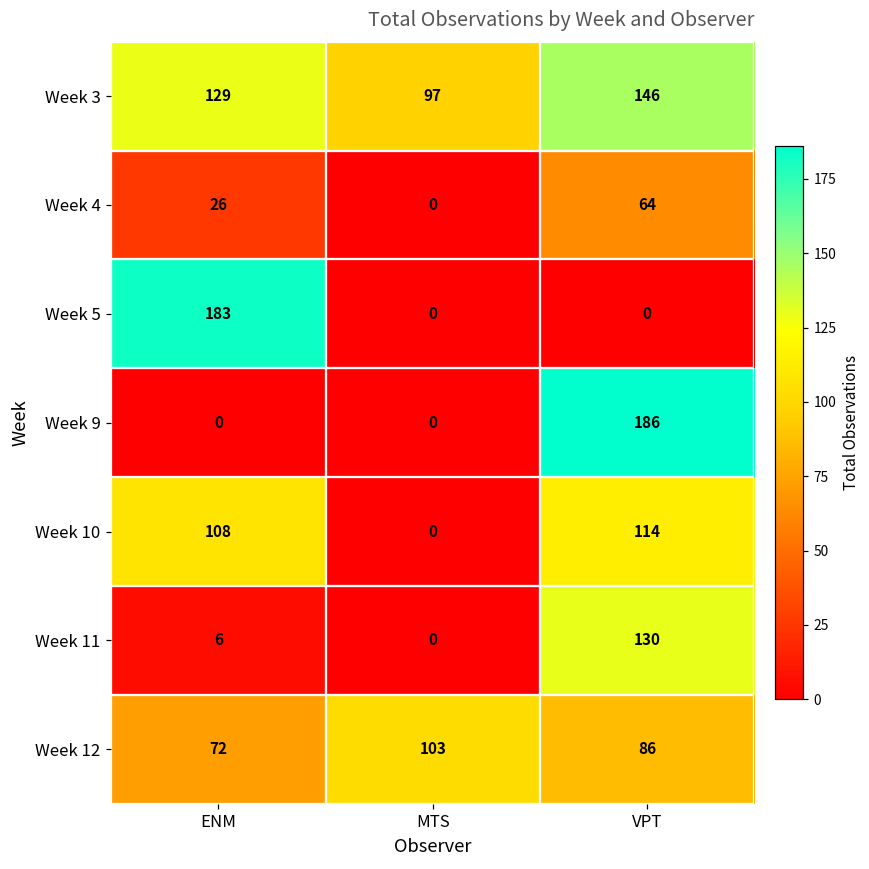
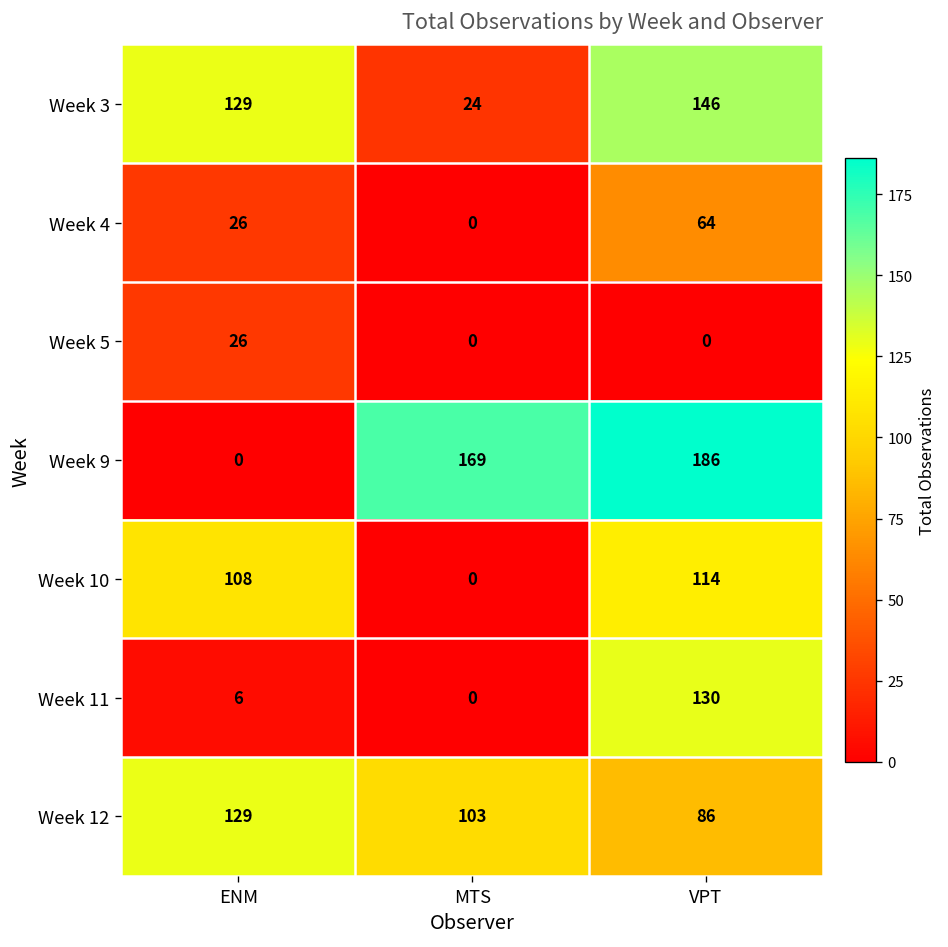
  {
    "Week 3": {
      "ENM": 129,
-     "MTS": 97,
+     "MTS": 24,
      "VPT": 146
    },
    "Week 4": {
      "ENM": 26,
      "MTS": 0,
      "VPT": 64
    },
    "Week 5": {
-     "ENM": 183,
+     "ENM": 26,
      "MTS": 0,
      "VPT": 0
    },
    "Week 9": {
      "ENM": 0,
-     "MTS": 0,
+     "MTS": 169,
      "VPT": 186
    },
    "Week 10": {
      "ENM": 108,
      "MTS": 0,
      "VPT": 114
    },
    "Week 11": {
      "ENM": 6,
      "MTS": 0,
      "VPT": 130
    },
    "Week 12": {
-     "ENM": 72,
+     "ENM": 129,
      "MTS": 103,
      "VPT": 86
    }
  }
